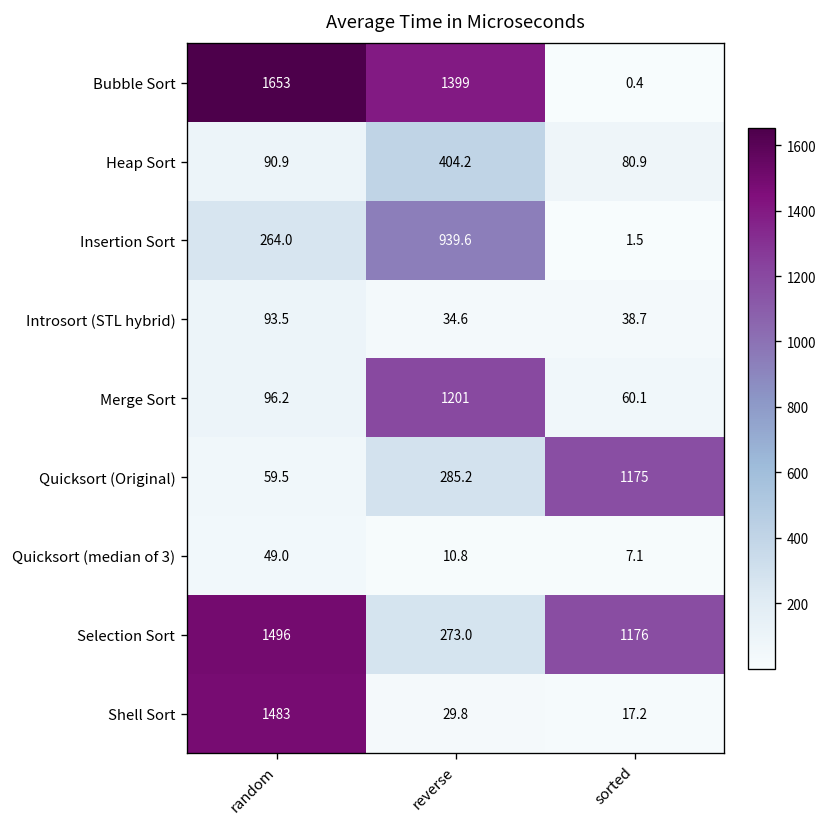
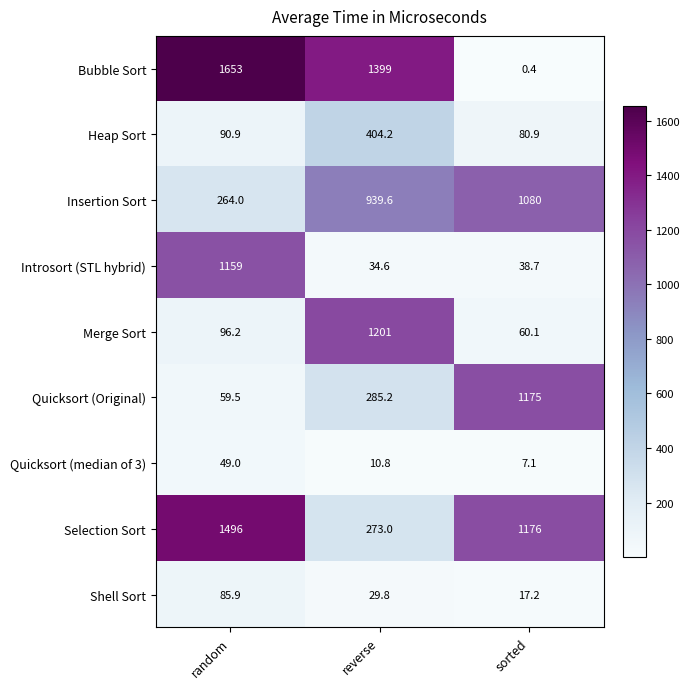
  {
    "Bubble Sort": {
      "random": 1653,
      "reverse": 1399,
      "sorted": 0.4
    },
    "Heap Sort": {
      "random": 90.9,
      "reverse": 404.2,
      "sorted": 80.9
    },
    "Insertion Sort": {
      "random": 264.0,
      "reverse": 939.6,
-     "sorted": 1.5
+     "sorted": 1080
    },
    "Introsort (STL hybrid)": {
-     "random": 93.5,
+     "random": 1159,
      "reverse": 34.6,
      "sorted": 38.7
    },
    "Merge Sort": {
      "random": 96.2,
      "reverse": 1201,
      "sorted": 60.1
    },
    "Quicksort (Original)": {
      "random": 59.5,
      "reverse": 285.2,
      "sorted": 1175
    },
    "Quicksort (median of 3)": {
      "random": 49.0,
      "reverse": 10.8,
      "sorted": 7.1
    },
    "Selection Sort": {
      "random": 1496,
      "reverse": 273.0,
      "sorted": 1176
    },
    "Shell Sort": {
-     "random": 1483,
+     "random": 85.9,
      "reverse": 29.8,
      "sorted": 17.2
    }
  }
